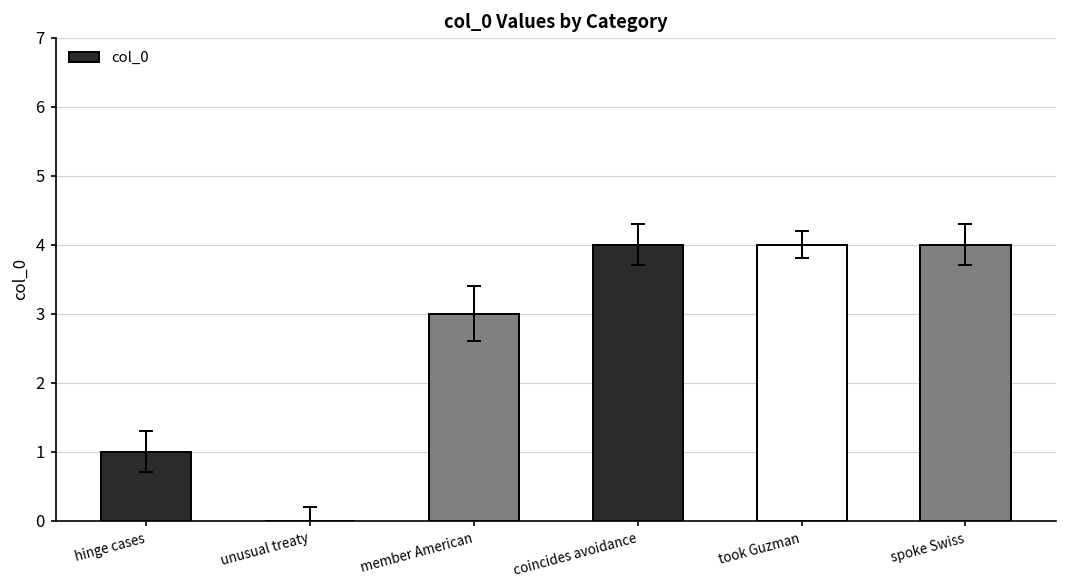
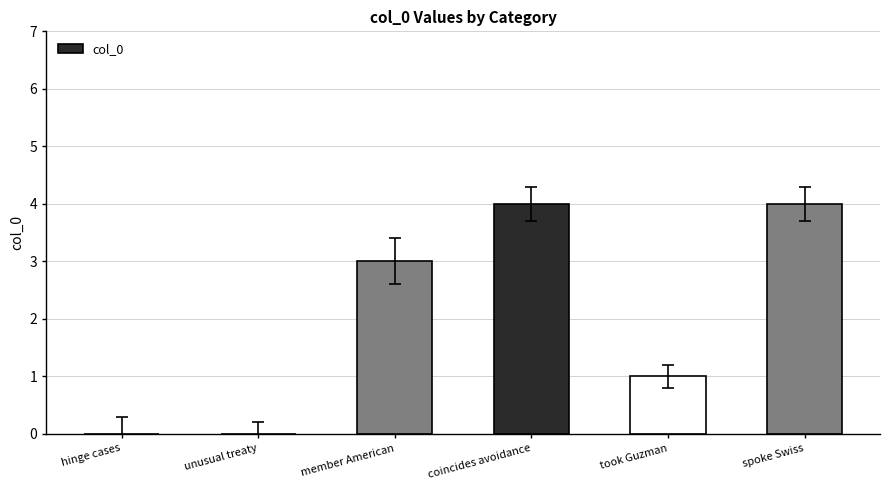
  {
    "col_0": {
-     "hinge cases": 1,
+     "hinge cases": 0,
      "unusual treaty": 0,
      "member American": 3,
      "coincides avoidance": 4,
-     "took Guzman": 4,
+     "took Guzman": 1,
      "spoke Swiss": 4
    }
  }
